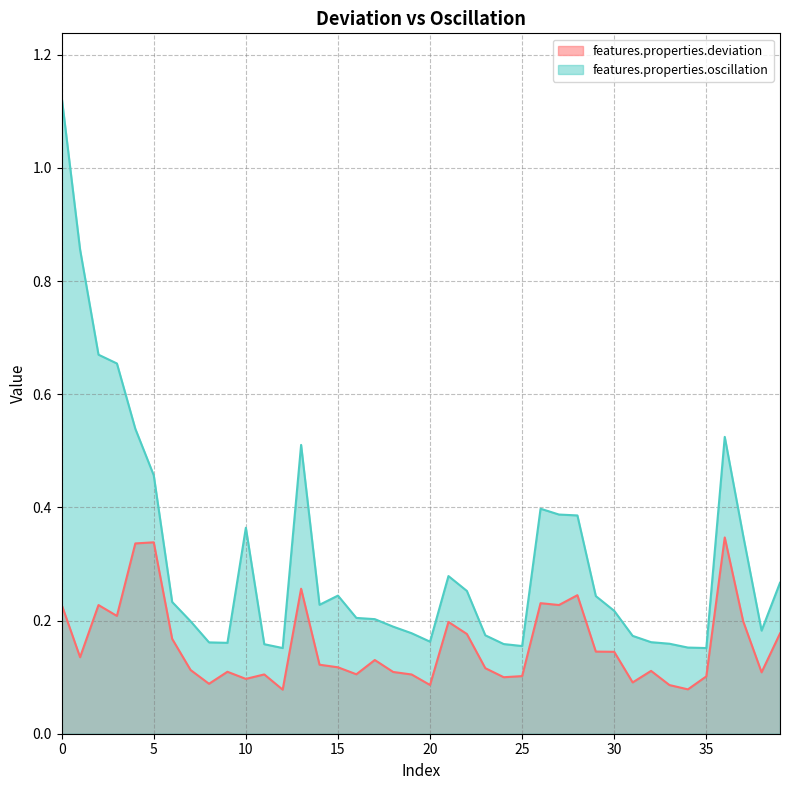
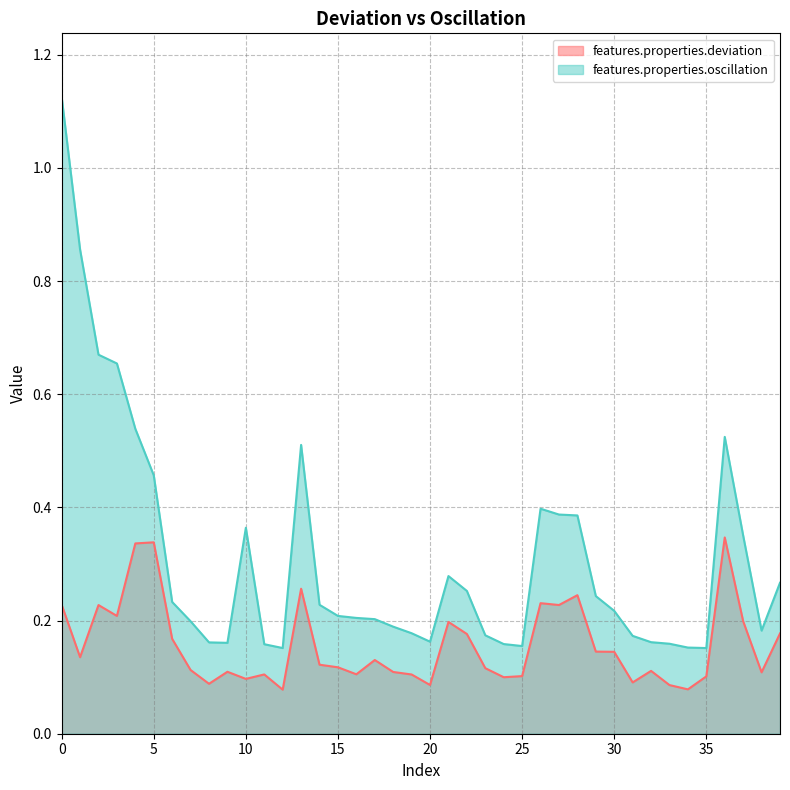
  {
    "features.properties.deviation": {
      "0": 0.23,
      "5": 0.34,
      "10": 0.10,
      "15": 0.12,
      "20": 0.09,
      "25": 0.10,
      "30": 0.14,
      "35": 0.10
    },
    "features.properties.oscillation": {
      "0": 1.13,
      "5": 0.46,
      "10": 0.36,
-     "15": 0.24,
+     "15": 0.21,
      "20": 0.16,
      "25": 0.15,
      "30": 0.22,
      "35": 0.15
    }
  }
